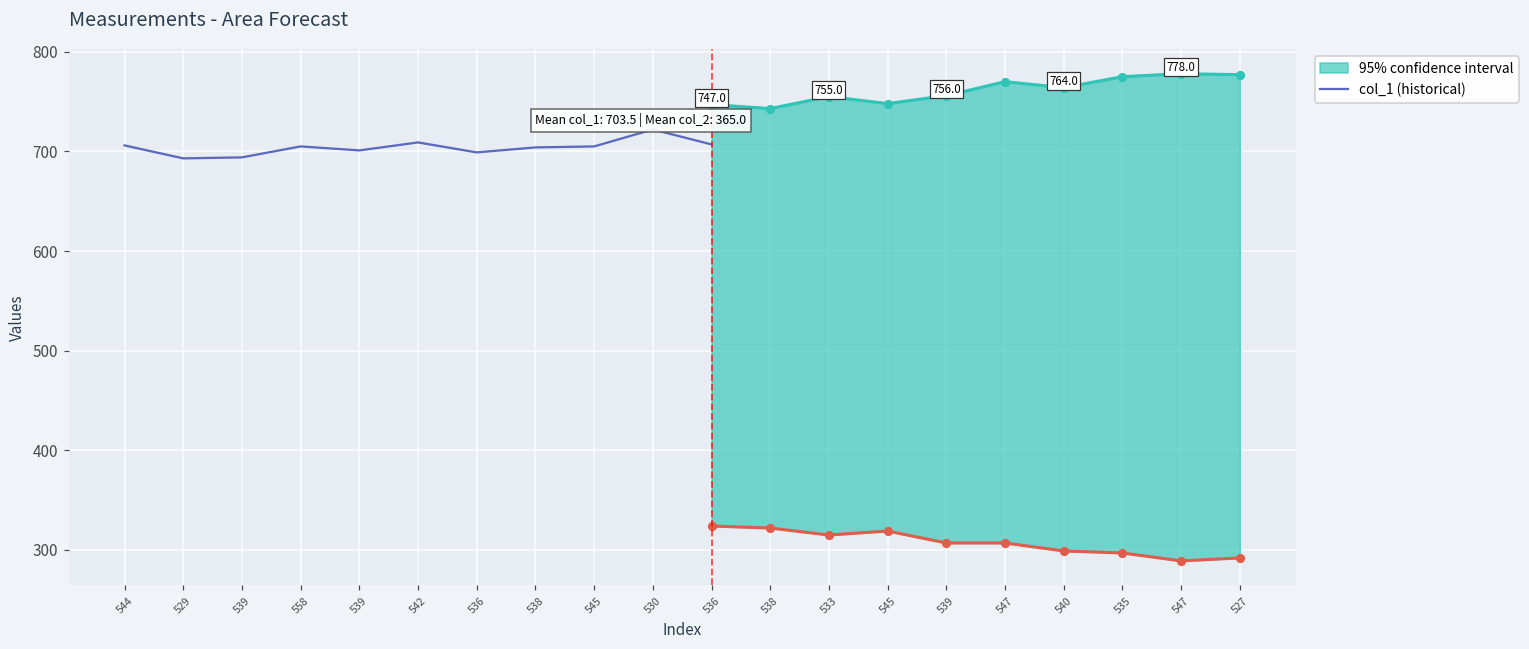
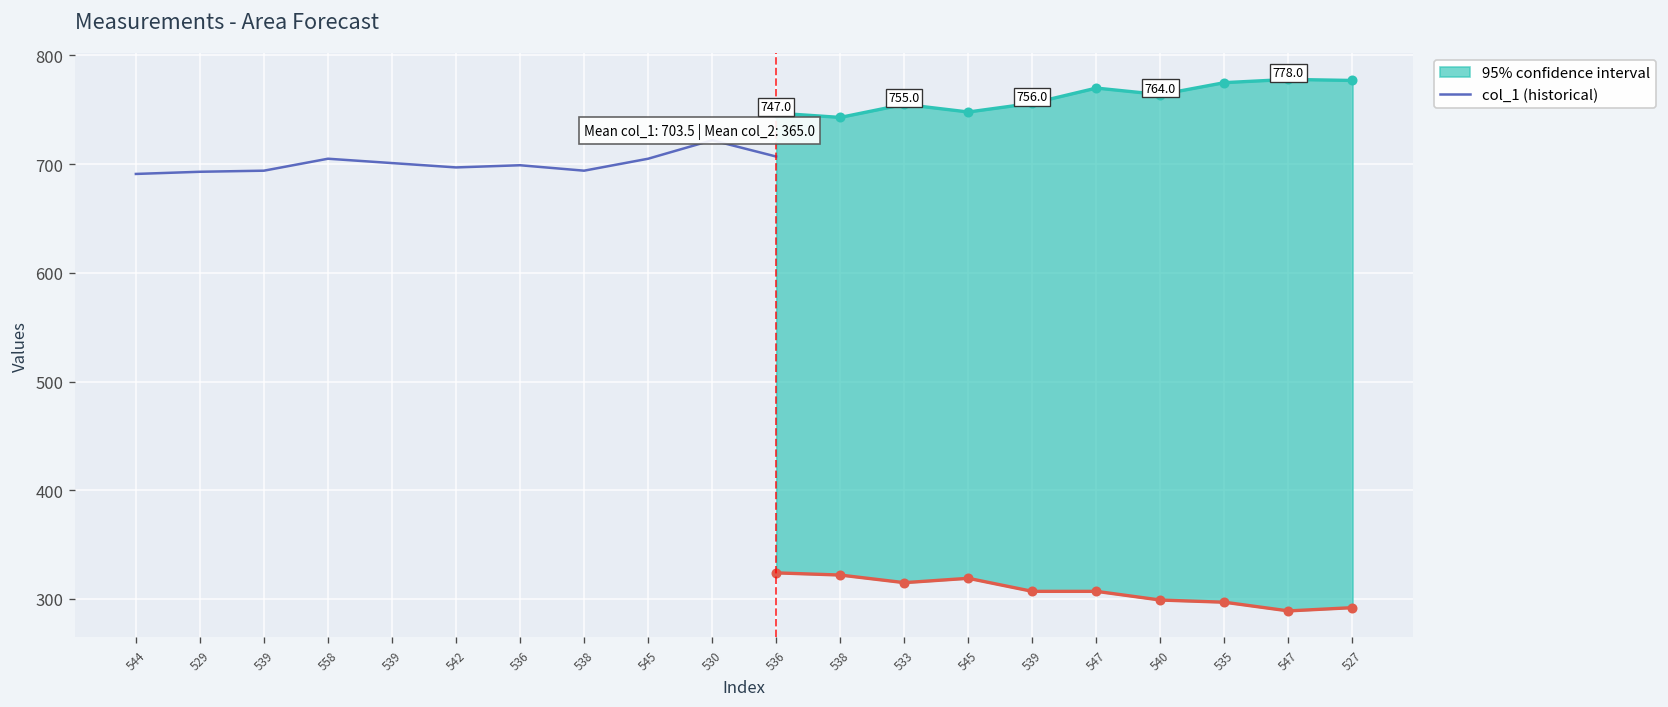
  {
    "95% confidence interval": {
      "538": 740,
      "545": 750,
      "535": 780,
      "527": 780
    },
    "col_1 (historical)": {
-     "544": 710,
+     "544": 690,
      "529": 690,
      "558": 710,
-     "542": 710,
-     "538": 700,
+     "542": 700,
+     "538": 690,
      "545": 710
    }
  }
